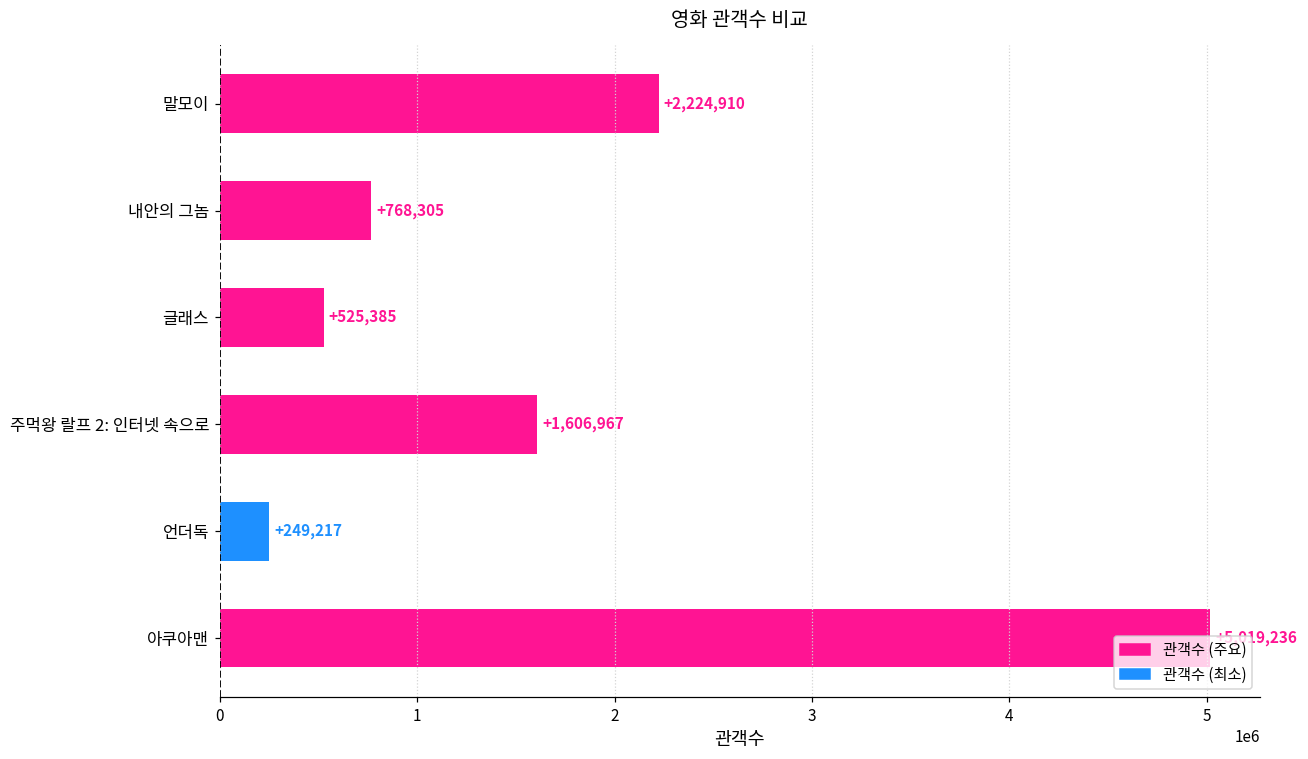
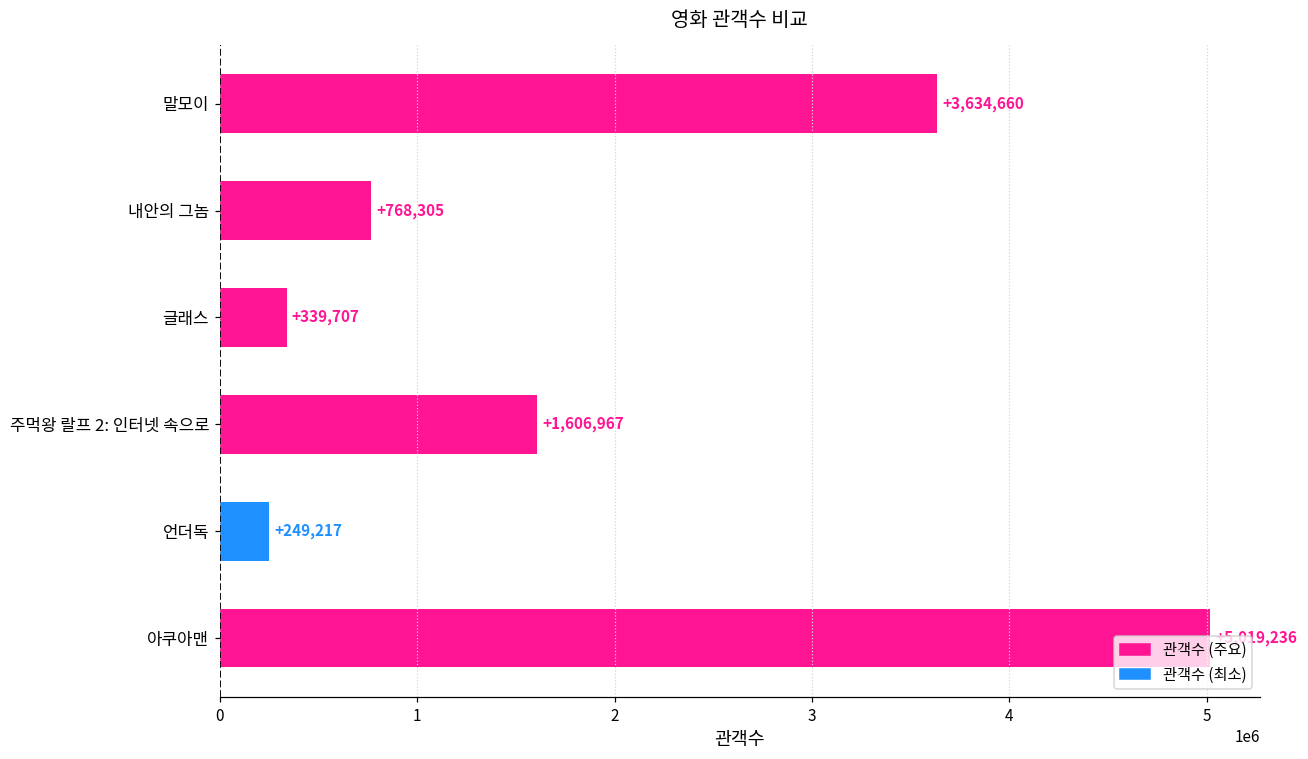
  {
-   "말모이": "+2,224,910",
+   "말모이": "+3,634,660",
    "내안의 그놈": "+768,305",
-   "글래스": "+525,385",
+   "글래스": "+339,707",
    "주먹왕 랄프 2: 인터넷 속으로": "+1,606,967",
    "언더독": "+249,217"
  }
